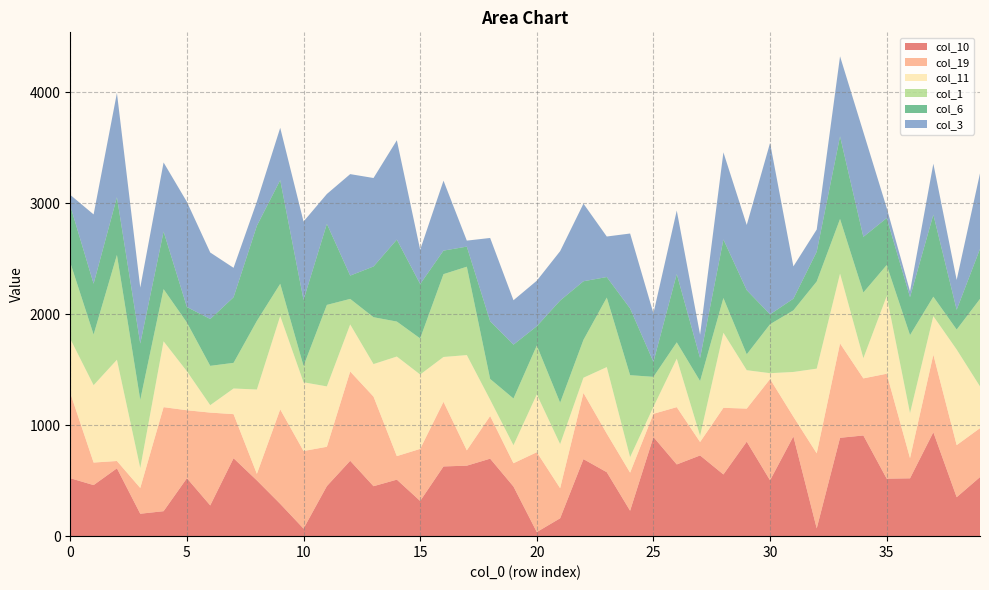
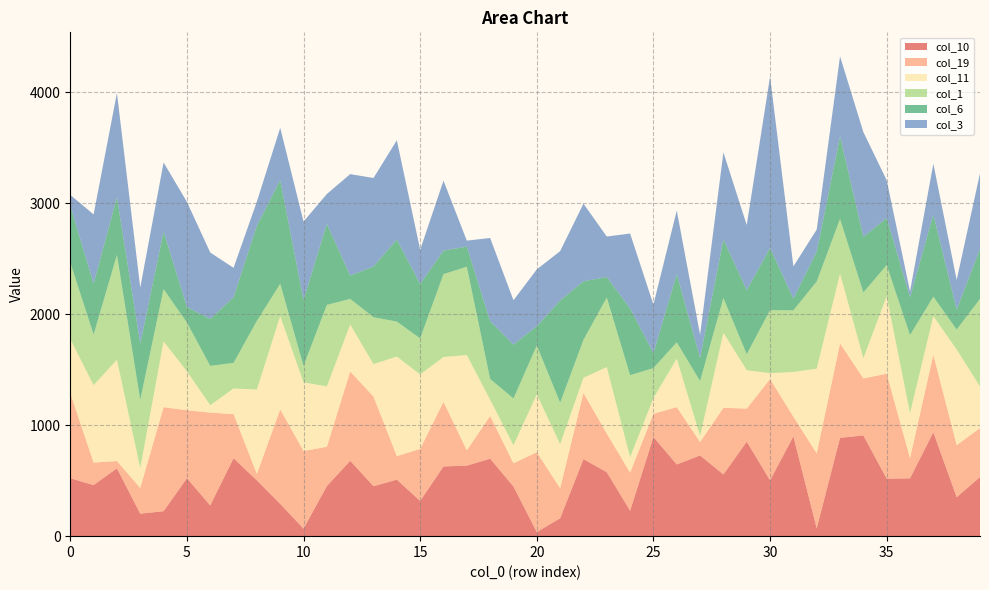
  {
    "col_10": {
      "0": 520,
      "5": 520,
      "10": 70,
      "15": 320,
      "20": 40,
      "25": 890,
      "30": 500,
      "35": 520
    },
    "col_19": {
      "0": 770,
      "5": 610,
      "10": 700,
      "15": 470,
      "20": 720,
      "25": 210,
      "30": 910,
      "35": 950
    },
    "col_11": {
      "0": 490,
      "5": 350,
      "10": 620,
      "15": 670,
      "20": 520,
-     "25": 60,
+     "25": 140,
      "30": 50,
      "35": 700
    },
    "col_1": {
      "0": 690,
      "5": 440,
      "10": 150,
      "15": 330,
      "20": 440,
      "25": 270,
-     "30": 440,
+     "30": 570,
      "35": 280
    },
    "col_6": {
      "0": 510,
      "5": 140,
      "10": 600,
      "15": 490,
      "20": 170,
      "25": 140,
-     "30": 90,
+     "30": 560,
      "35": 420
    },
    "col_3": {
      "0": 100,
      "5": 950,
      "10": 710,
      "15": 310,
-     "20": 410,
+     "20": 510,
      "25": 440,
      "30": 1540,
-     "35": 90
+     "35": 340
    }
  }
